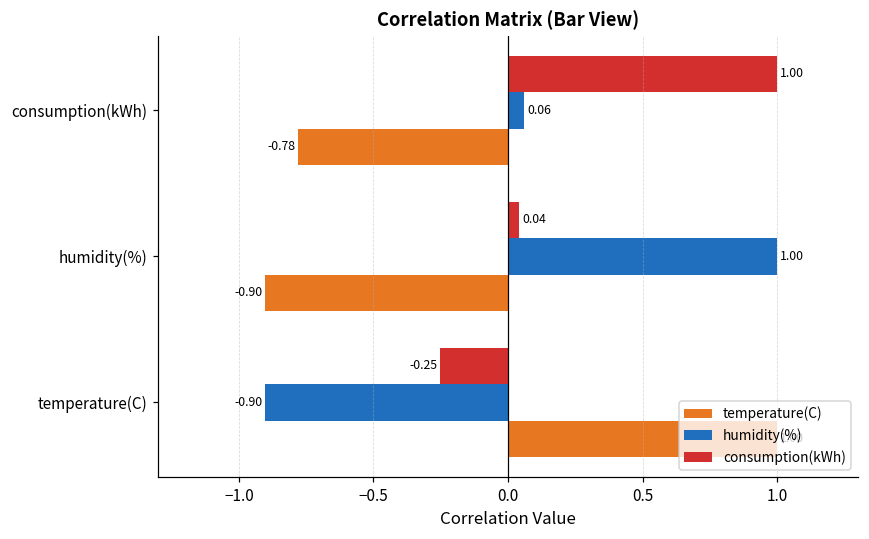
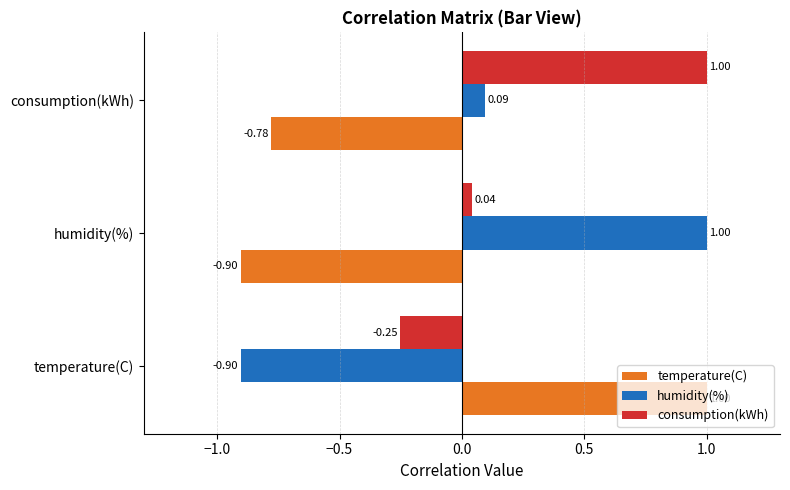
  {
    "temperature(C)": {
      "consumption(kWh)": -0.78,
      "humidity(%)": -0.90
    },
    "humidity(%)": {
-     "consumption(kWh)": 0.06,
+     "consumption(kWh)": 0.09,
      "humidity(%)": 1.00,
      "temperature(C)": -0.90
    },
    "consumption(kWh)": {
      "consumption(kWh)": 1.00,
      "humidity(%)": 0.04,
      "temperature(C)": -0.25
    }
  }
